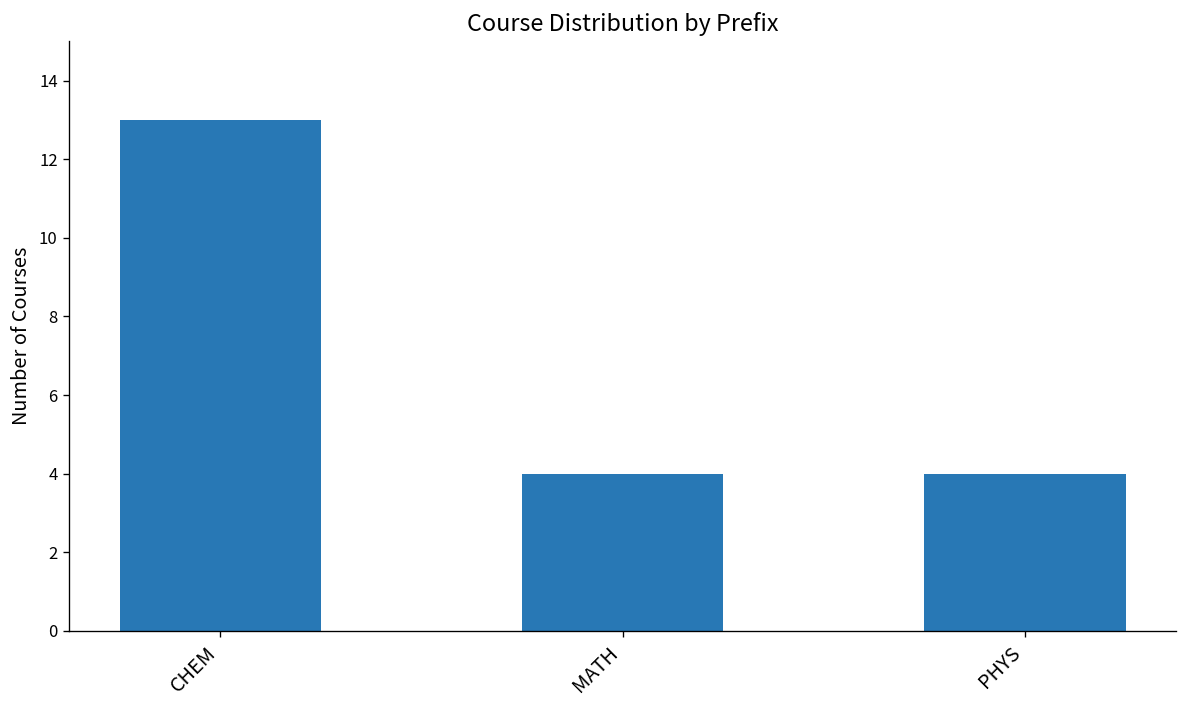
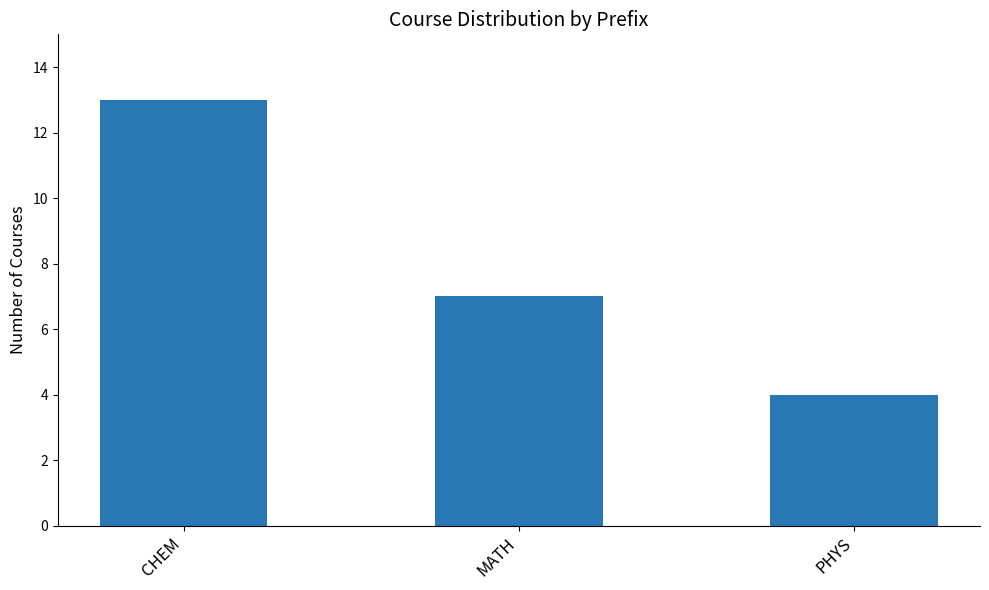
  {
    "CHEM": 13,
-   "MATH": 4,
+   "MATH": 7,
    "PHYS": 4
  }
